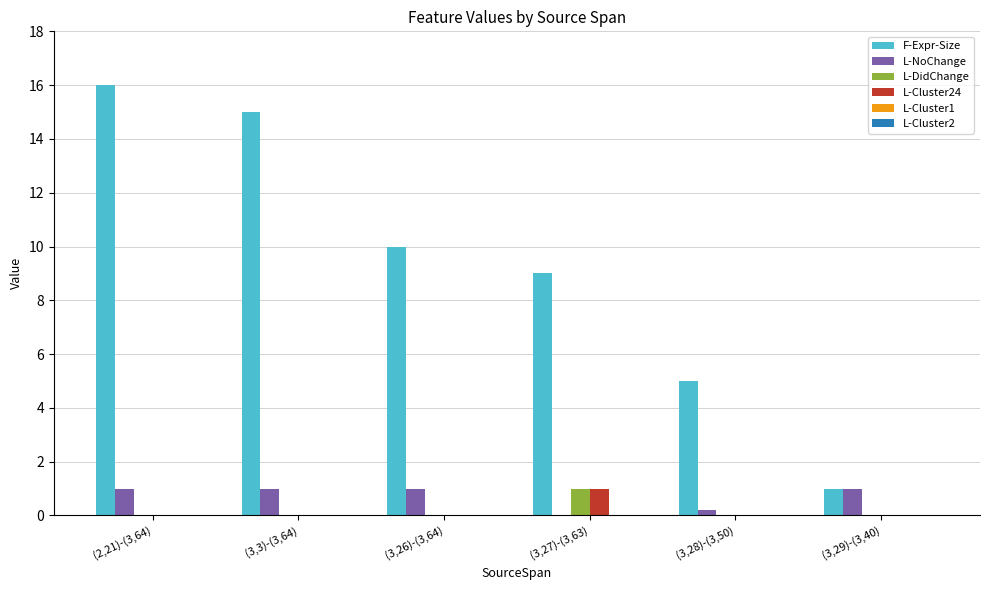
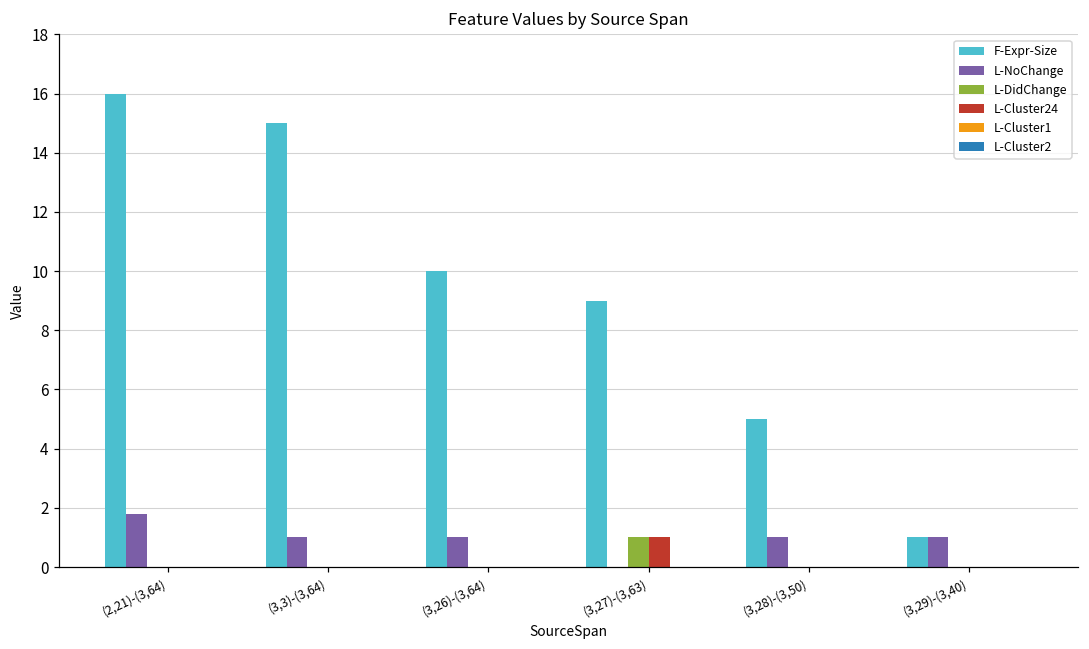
  {
    "F-Expr-Size": {
      "(2,21)-(3,64)": 16.0,
      "(3,3)-(3,64)": 15.0,
      "(3,26)-(3,64)": 10.0,
      "(3,27)-(3,63)": 9.0,
      "(3,28)-(3,50)": 5.0,
      "(3,29)-(3,40)": 1.0
    },
    "L-NoChange": {
-     "(2,21)-(3,64)": 1.0,
+     "(2,21)-(3,64)": 1.8,
      "(3,3)-(3,64)": 1.0,
      "(3,26)-(3,64)": 1.0,
      "(3,27)-(3,63)": 0.0,
-     "(3,28)-(3,50)": 0.2,
+     "(3,28)-(3,50)": 1.0,
      "(3,29)-(3,40)": 1.0
    },
    "L-DidChange": {
      "(2,21)-(3,64)": 0.0,
      "(3,3)-(3,64)": 0.0,
      "(3,26)-(3,64)": 0.0,
      "(3,27)-(3,63)": 1.0,
      "(3,28)-(3,50)": 0.0,
      "(3,29)-(3,40)": 0.0
    },
    "L-Cluster24": {
      "(2,21)-(3,64)": 0.0,
      "(3,3)-(3,64)": 0.0,
      "(3,26)-(3,64)": 0.0,
      "(3,27)-(3,63)": 1.0,
      "(3,28)-(3,50)": 0.0,
      "(3,29)-(3,40)": 0.0
    },
    "L-Cluster1": {
      "(2,21)-(3,64)": 0.0,
      "(3,3)-(3,64)": 0.0,
      "(3,26)-(3,64)": 0.0,
      "(3,27)-(3,63)": 0.0,
      "(3,28)-(3,50)": 0.0,
      "(3,29)-(3,40)": 0.0
    },
    "L-Cluster2": {
      "(2,21)-(3,64)": 0.0,
      "(3,3)-(3,64)": 0.0,
      "(3,26)-(3,64)": 0.0,
      "(3,27)-(3,63)": 0.0,
      "(3,28)-(3,50)": 0.0,
      "(3,29)-(3,40)": 0.0
    }
  }
